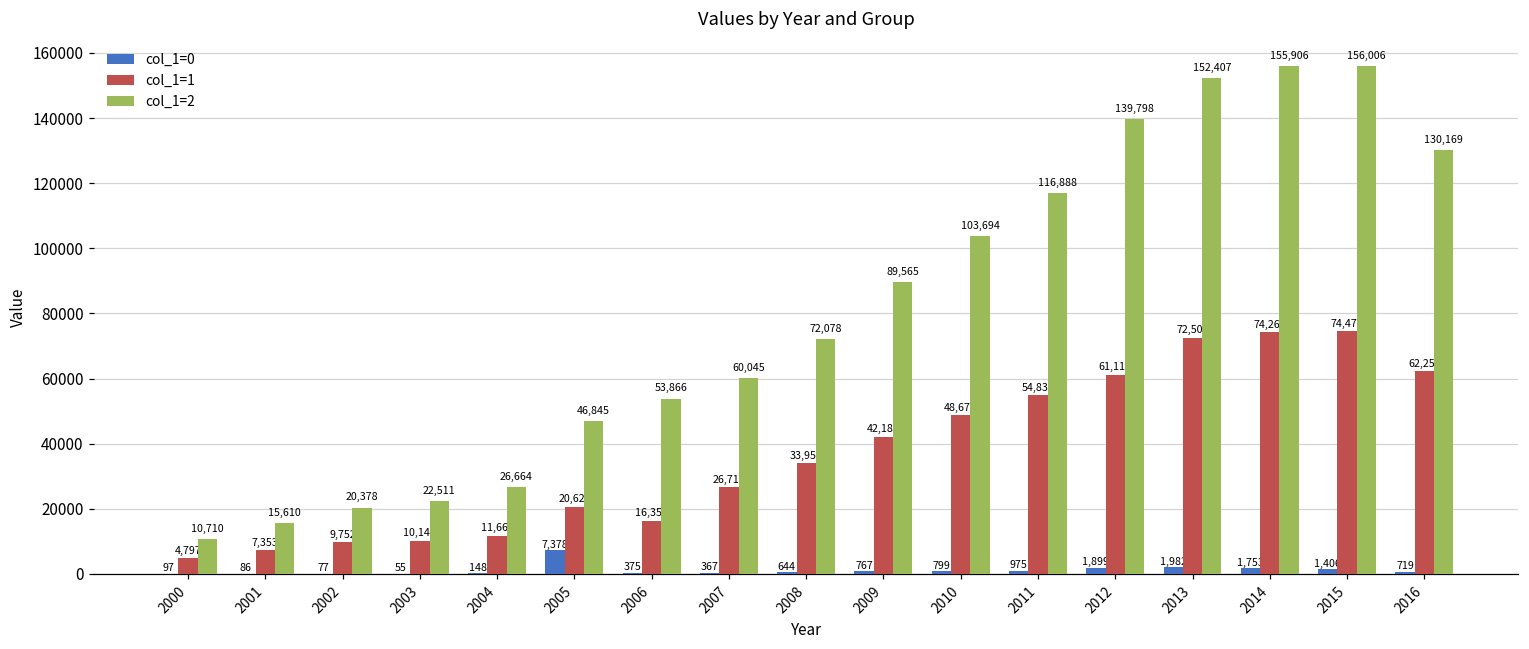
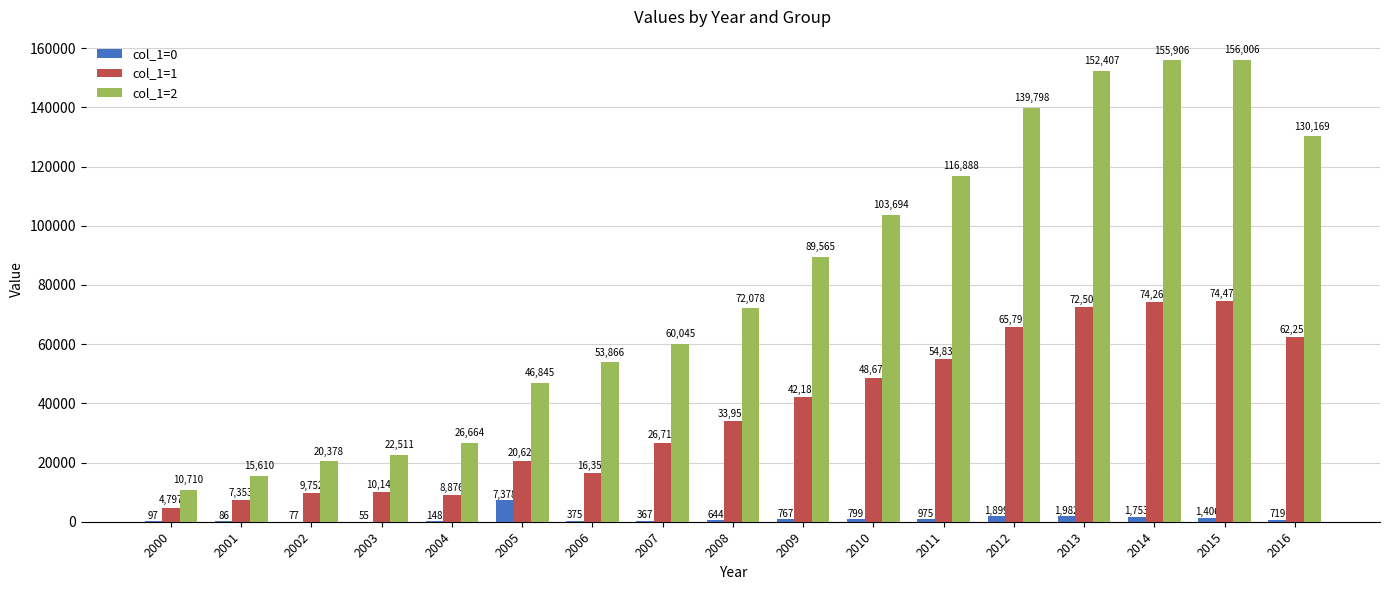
  {
    "col_1=0": {
      "2000": "97",
      "2001": "86",
      "2002": "77",
      "2003": "55",
      "2004": "148",
      "2005": "7,378",
      "2006": "375",
      "2007": "367",
      "2008": "644",
      "2009": "767",
      "2010": "799",
      "2011": "975",
      "2012": "1,899",
      "2013": "1,982",
      "2014": "1,753",
      "2015": "1,406",
      "2016": "719"
    },
    "col_1=1": {
      "2000": "4,797",
      "2001": "7,353",
      "2002": "9,752",
      "2003": "10,144",
-     "2004": "11,666",
+     "2004": "8,876",
      "2005": "20,625",
      "2006": "16,351",
      "2007": "26,710",
      "2008": "33,951",
      "2009": "42,180",
      "2010": "48,679",
      "2011": "54,831",
-     "2012": "61,115",
+     "2012": "65,798",
      "2013": "72,508",
      "2014": "74,265",
      "2015": "74,477",
      "2016": "62,253"
    },
    "col_1=2": {
      "2000": "10,710",
      "2001": "15,610",
      "2002": "20,378",
      "2003": "22,511",
      "2004": "26,664",
      "2005": "46,845",
      "2006": "53,866",
      "2007": "60,045",
      "2008": "72,078",
      "2009": "89,565",
      "2010": "103,694",
      "2011": "116,888",
      "2012": "139,798",
      "2013": "152,407",
      "2014": "155,906",
      "2015": "156,006",
      "2016": "130,169"
    }
  }
